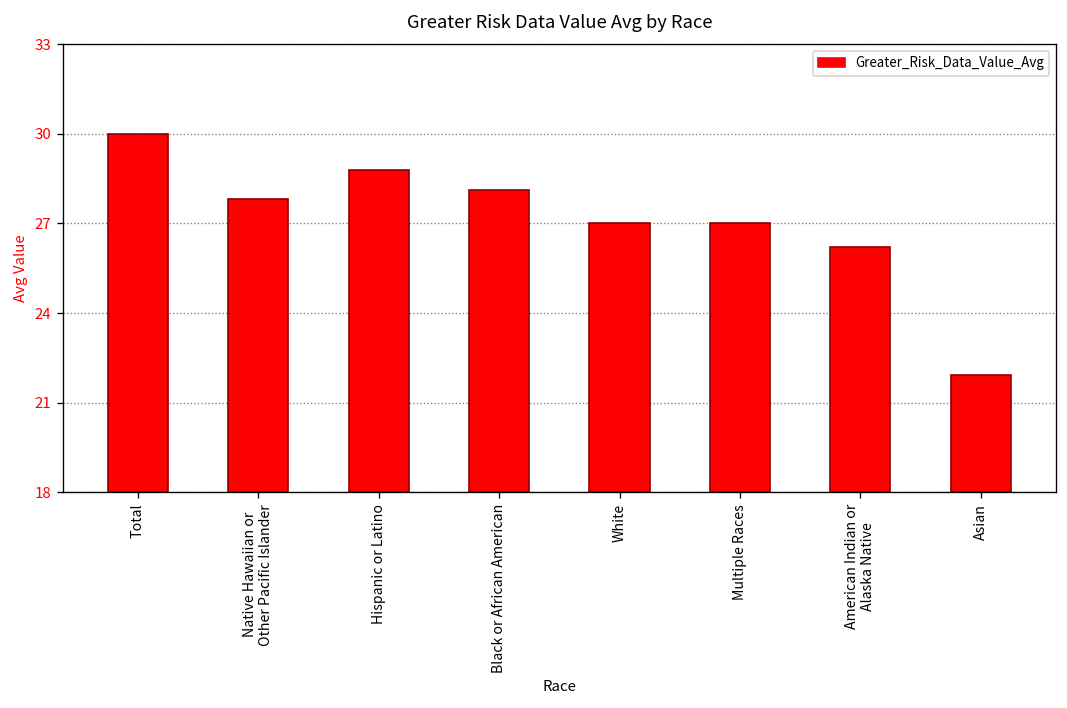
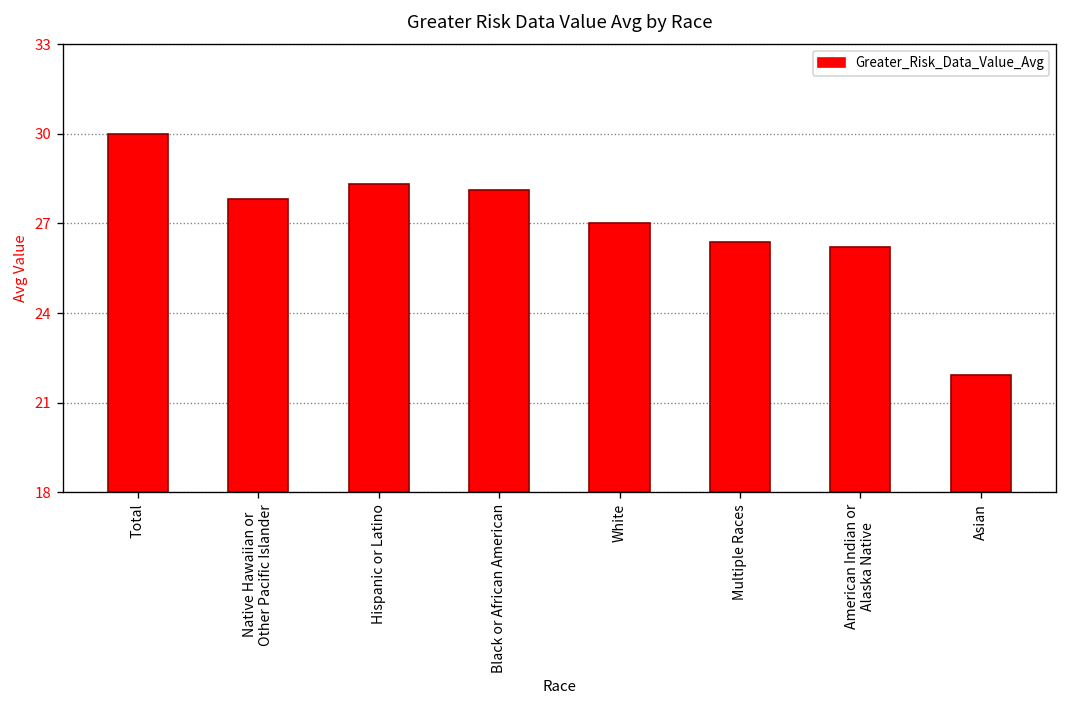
  {
    "Total": 30.0,
    "Native Hawaiian or Other Pacific Islander": 27.8,
-   "Hispanic or Latino": 28.8,
+   "Hispanic or Latino": 28.3,
    "Black or African American": 28.1,
    "White": 27.0,
-   "Multiple Races": 27.0,
+   "Multiple Races": 26.4,
    "American Indian or Alaska Native": 26.2,
    "Asian": 21.9
  }
